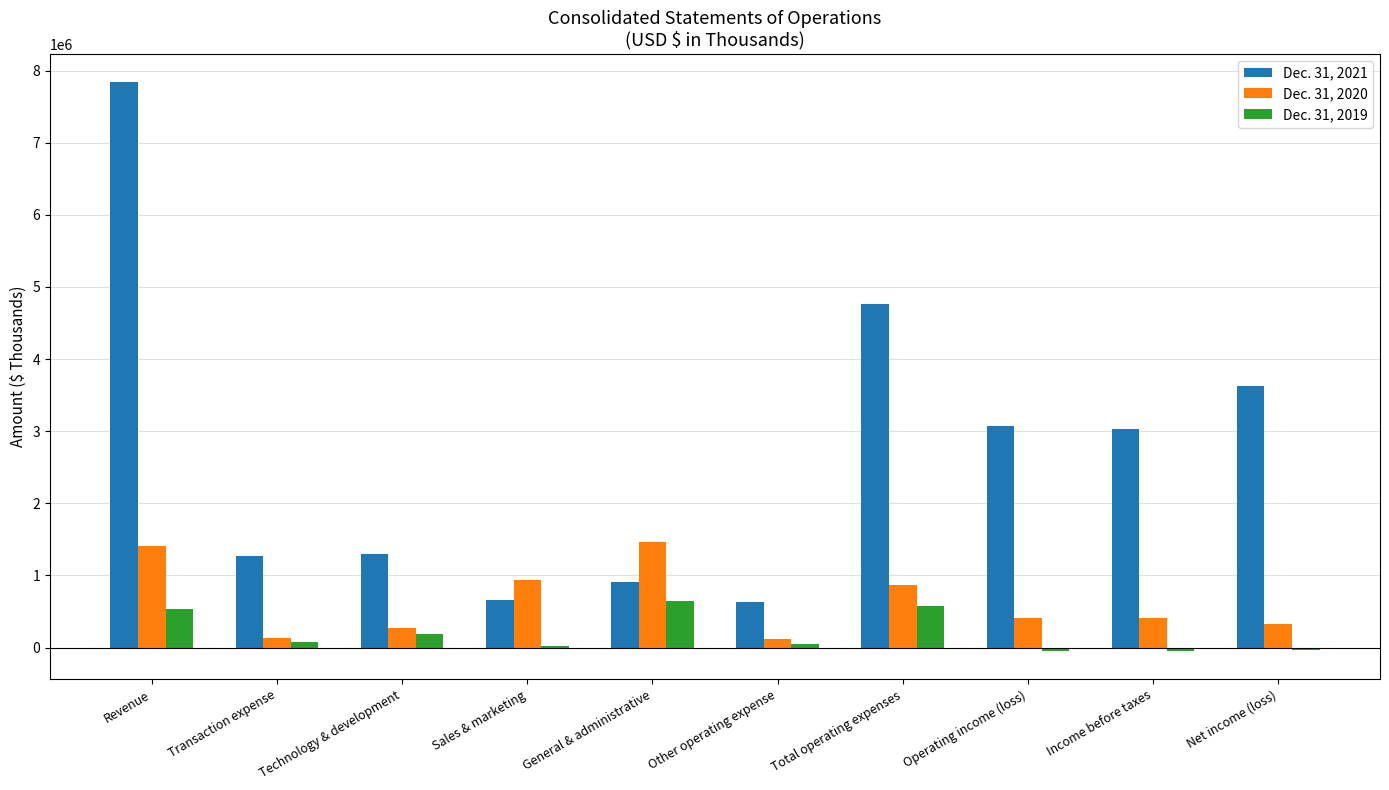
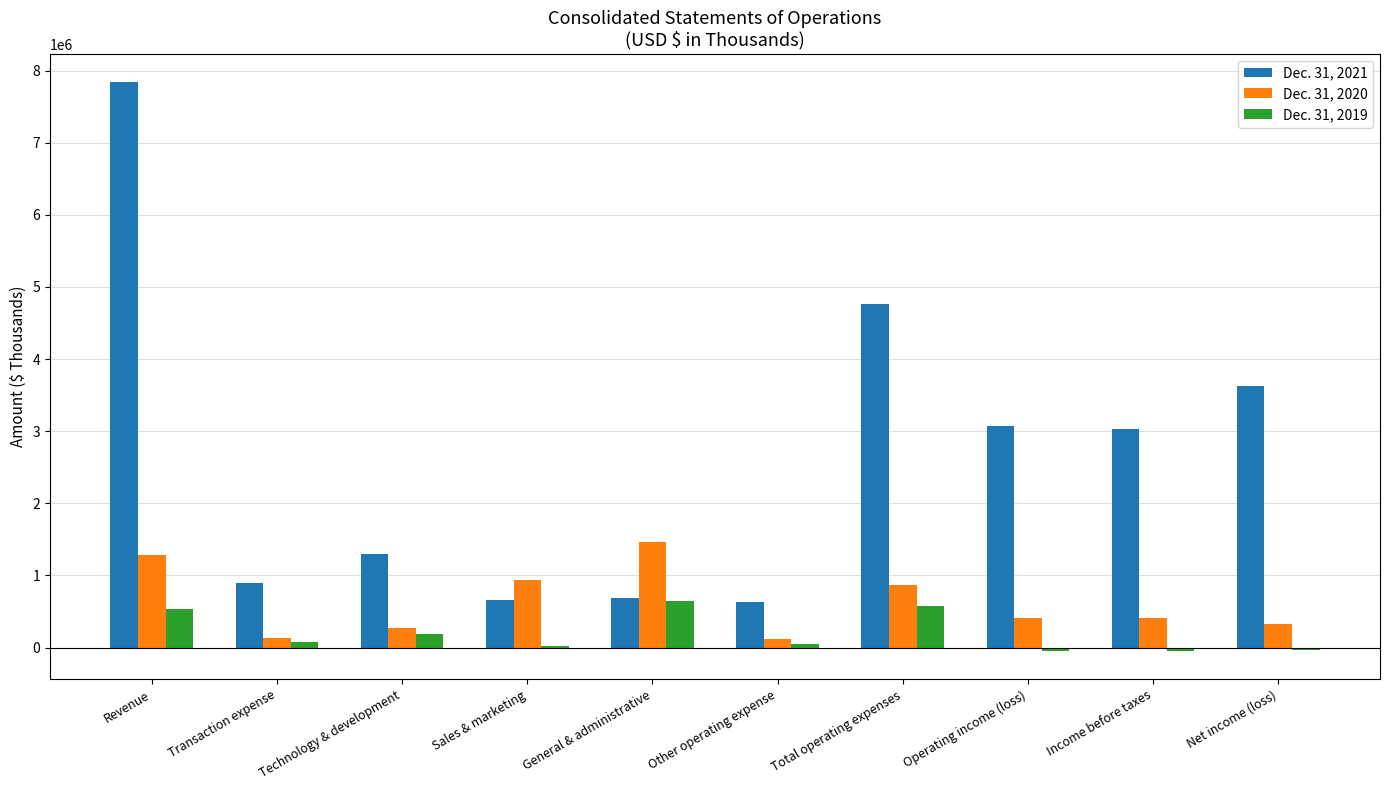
  {
    "Dec. 31, 2021": {
      "Revenue": 7800000,
-     "Transaction expense": 1300000,
+     "Transaction expense": 900000,
      "Technology & development": 1300000,
      "Sales & marketing": 700000,
-     "General & administrative": 900000,
+     "General & administrative": 700000,
      "Other operating expense": 600000,
      "Total operating expenses": 4800000,
      "Operating income (loss)": 3100000,
      "Income before taxes": 3000000,
      "Net income (loss)": 3600000
    },
    "Dec. 31, 2020": {
-     "Revenue": 1400000,
+     "Revenue": 1300000,
      "Transaction expense": 100000,
      "Technology & development": 300000,
      "Sales & marketing": 900000,
      "General & administrative": 1500000,
      "Other operating expense": 100000,
      "Total operating expenses": 900000,
      "Operating income (loss)": 400000,
      "Income before taxes": 400000,
      "Net income (loss)": 300000
    },
    "Dec. 31, 2019": {
      "Revenue": 500000,
      "Transaction expense": 100000,
      "Technology & development": 200000,
      "General & administrative": 600000,
      "Other operating expense": 0,
      "Total operating expenses": 600000,
      "Operating income (loss)": 0,
      "Income before taxes": 0
    }
  }
